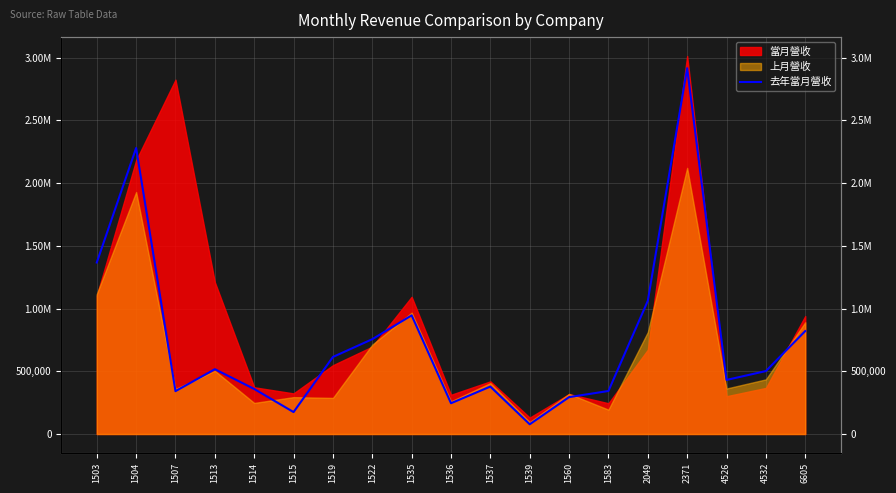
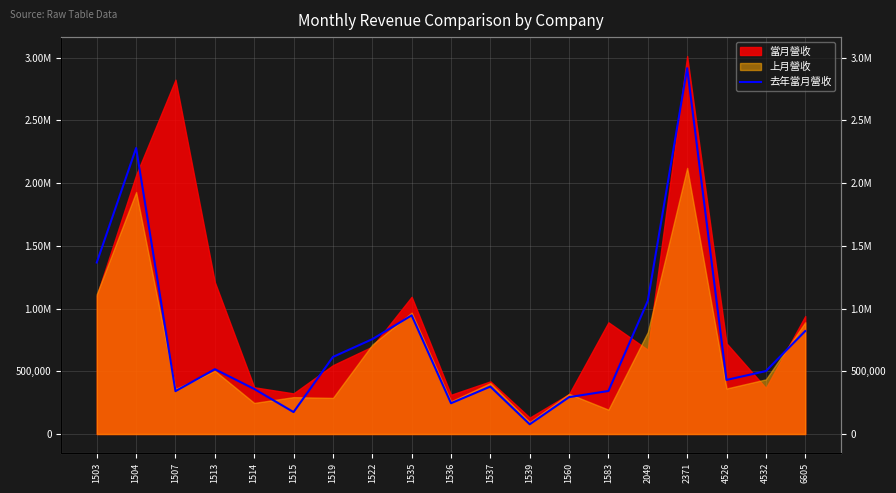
  {
    "去年當月營收": {
      "1503": "1,370,000",
      "1504": "2,280,000",
      "1515": "170,000",
      "1519": "610,000",
      "1522": "760,000",
      "1535": "950,000",
      "1537": "380,000",
      "1560": "290,000",
      "1583": "340,000",
      "2049": "1,060,000",
      "2371": "2,920,000",
      "4526": "430,000",
      "4532": "500,000",
      "6605": "820,000"
    },
    "當月營收": {
-     "1504": "2,180,000",
+     "1504": "2,060,000",
      "1507": "2,820,000",
      "1513": "1,210,000",
      "1515": "320,000",
      "1519": "550,000",
      "1535": "1,090,000",
      "1536": "310,000",
      "1539": "130,000",
-     "1583": "250,000",
+     "1583": "890,000",
      "2049": "670,000",
      "2371": "3,010,000",
-     "4526": "300,000",
+     "4526": "720,000",
      "4532": "370,000",
      "6605": "940,000"
    },
    "上月營收": {
      "1504": "1,930,000",
      "1514": "250,000",
      "1515": "290,000",
      "1519": "290,000",
      "1535": "970,000",
      "1583": "190,000",
      "2049": "810,000",
      "2371": "2,120,000",
      "4526": "360,000",
      "4532": "440,000",
      "6605": "890,000"
    }
  }
